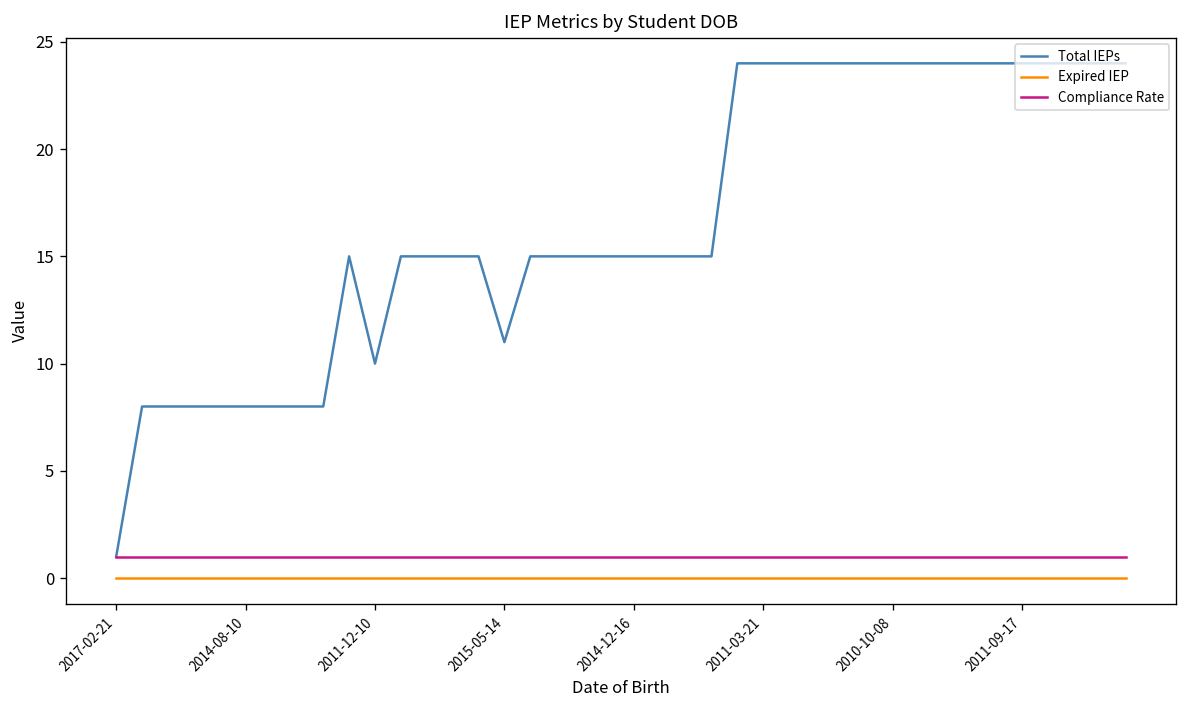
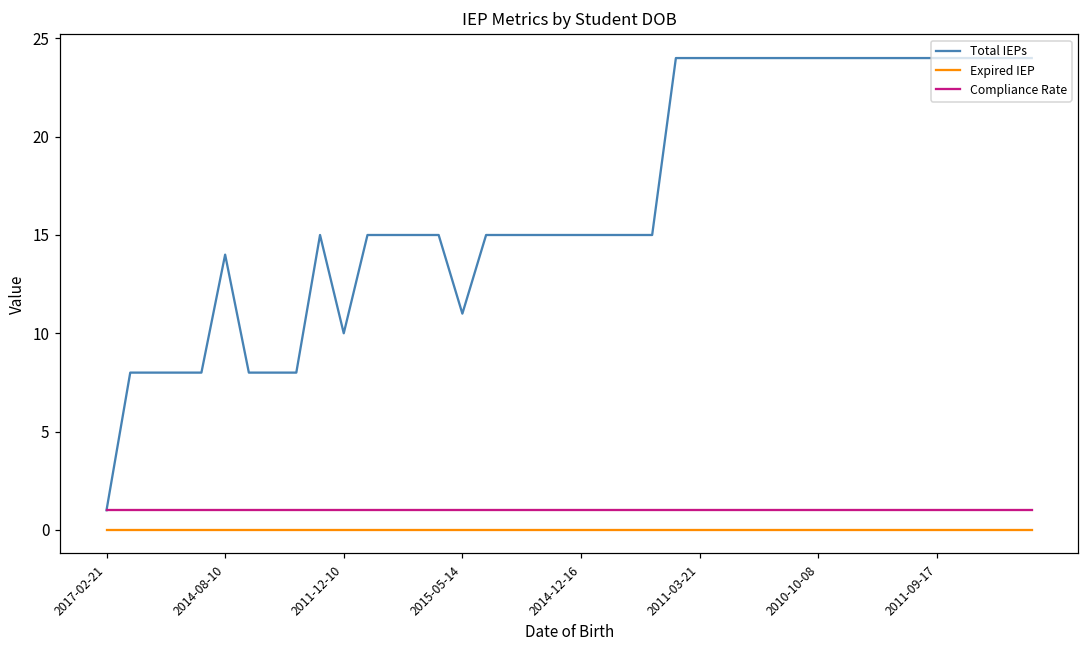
  {
    "Total IEPs": {
-     "2014-08-10": 8,
+     "2014-08-10": 14,
      "2011-12-10": 10,
      "2015-05-14": 11,
      "2014-12-16": 15,
      "2011-03-21": 24,
      "2010-10-08": 24
    },
    "Expired IEP": {
      "2017-02-21": 0,
      "2014-08-10": 0,
      "2011-12-10": 0,
      "2015-05-14": 0,
      "2014-12-16": 0,
      "2011-03-21": 0,
      "2010-10-08": 0,
      "2011-09-17": 0
    },
    "Compliance Rate": {
      "2014-08-10": 1,
      "2011-12-10": 1,
      "2015-05-14": 1,
      "2014-12-16": 1,
      "2011-03-21": 1,
      "2010-10-08": 1,
      "2011-09-17": 1
    }
  }
